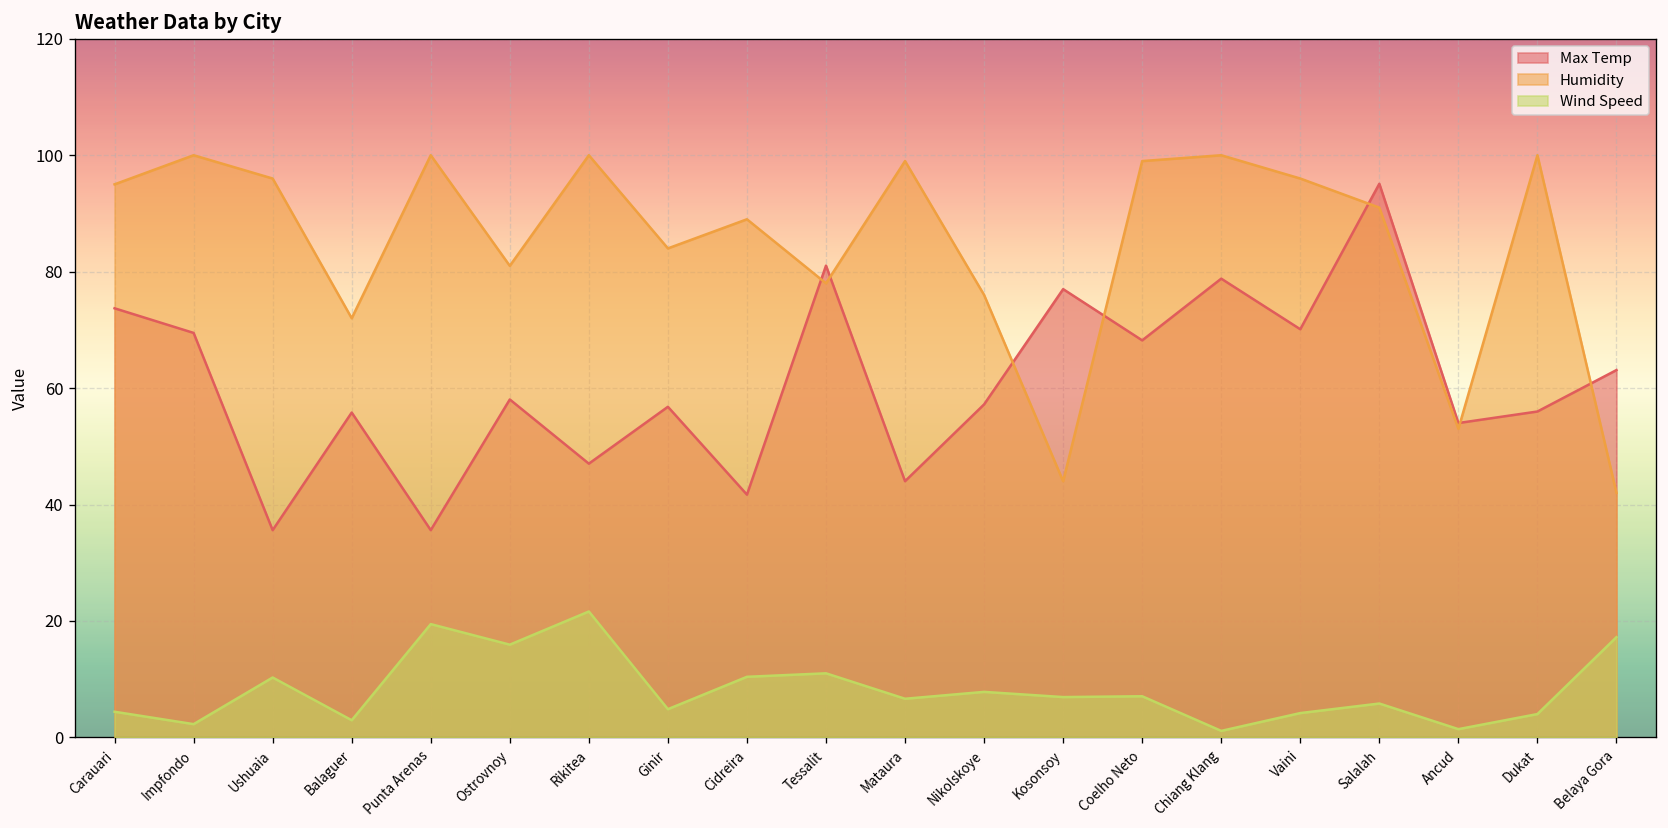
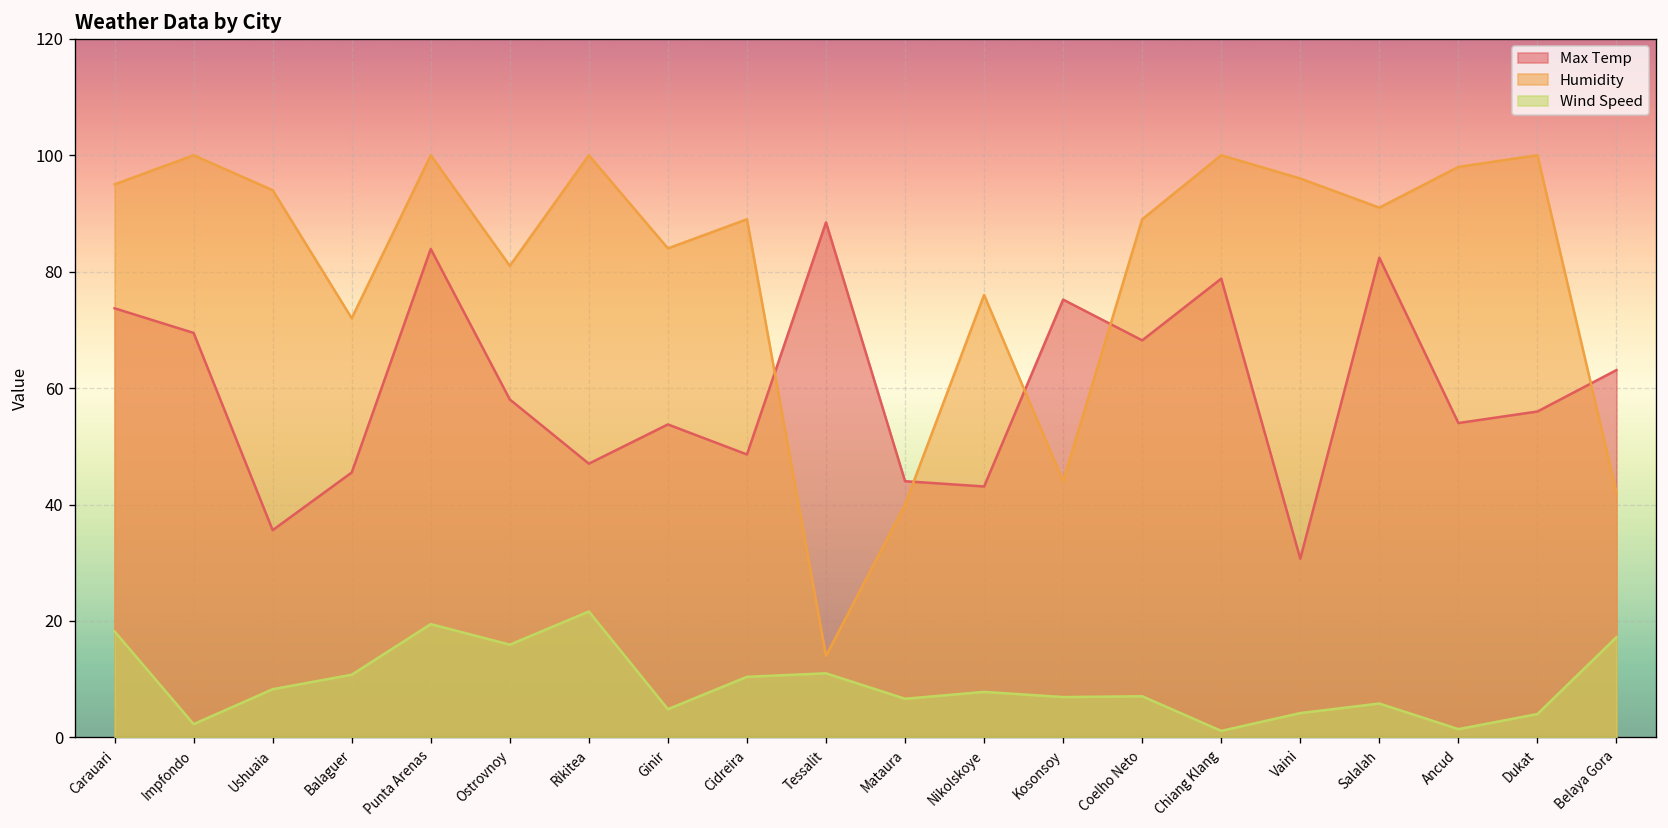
  {
    "Max Temp": {
      "Carauari": 74,
      "Impfondo": 69,
      "Ushuaia": 36,
-     "Balaguer": 56,
-     "Punta Arenas": 36,
+     "Balaguer": 46,
+     "Punta Arenas": 84,
      "Ostrovnoy": 58,
      "Rikitea": 47,
-     "Ginir": 57,
-     "Cidreira": 42,
-     "Tessalit": 81,
+     "Ginir": 54,
+     "Cidreira": 49,
+     "Tessalit": 88,
      "Mataura": 44,
-     "Nikolskoye": 57,
-     "Kosonsoy": 77,
+     "Nikolskoye": 43,
+     "Kosonsoy": 75,
      "Coelho Neto": 68,
      "Chiang Klang": 79,
-     "Vaini": 70,
-     "Salalah": 95,
+     "Vaini": 31,
+     "Salalah": 82,
      "Ancud": 54,
      "Dukat": 56,
      "Belaya Gora": 63
    },
    "Humidity": {
      "Carauari": 95,
      "Impfondo": 100,
-     "Ushuaia": 96,
+     "Ushuaia": 94,
      "Balaguer": 72,
      "Punta Arenas": 100,
      "Ostrovnoy": 81,
      "Rikitea": 100,
      "Ginir": 84,
      "Cidreira": 89,
-     "Tessalit": 78,
-     "Mataura": 99,
+     "Tessalit": 14,
+     "Mataura": 40,
      "Nikolskoye": 76,
      "Kosonsoy": 44,
-     "Coelho Neto": 99,
+     "Coelho Neto": 89,
      "Chiang Klang": 100,
      "Vaini": 96,
      "Salalah": 91,
-     "Ancud": 53,
+     "Ancud": 98,
      "Dukat": 100,
      "Belaya Gora": 42
    },
    "Wind Speed": {
-     "Carauari": 4,
+     "Carauari": 18,
      "Impfondo": 2,
-     "Ushuaia": 10,
-     "Balaguer": 3,
+     "Ushuaia": 8,
+     "Balaguer": 11,
      "Punta Arenas": 19,
      "Ostrovnoy": 16,
      "Rikitea": 22,
      "Ginir": 5,
      "Cidreira": 10,
      "Tessalit": 11,
      "Mataura": 7,
      "Nikolskoye": 8,
      "Kosonsoy": 7,
      "Coelho Neto": 7,
      "Chiang Klang": 1,
      "Vaini": 4,
      "Salalah": 6,
      "Ancud": 1,
      "Dukat": 4,
      "Belaya Gora": 17
    }
  }
